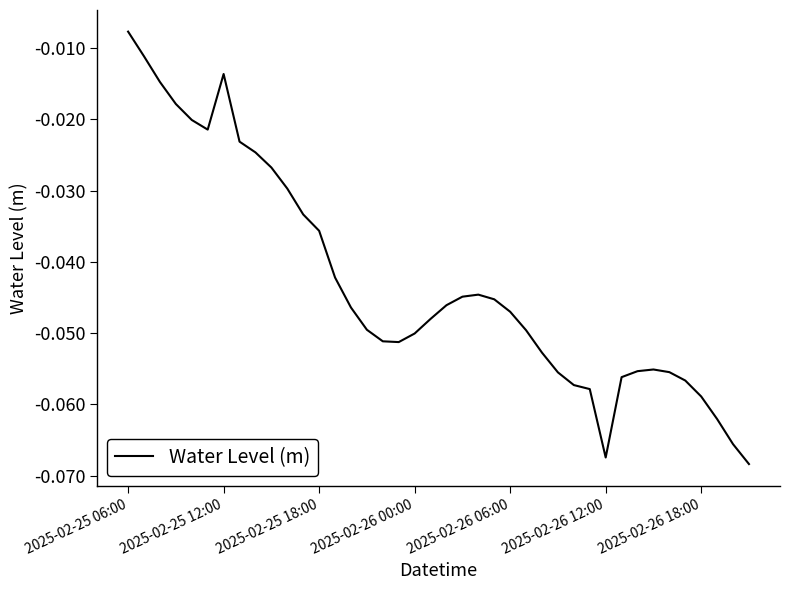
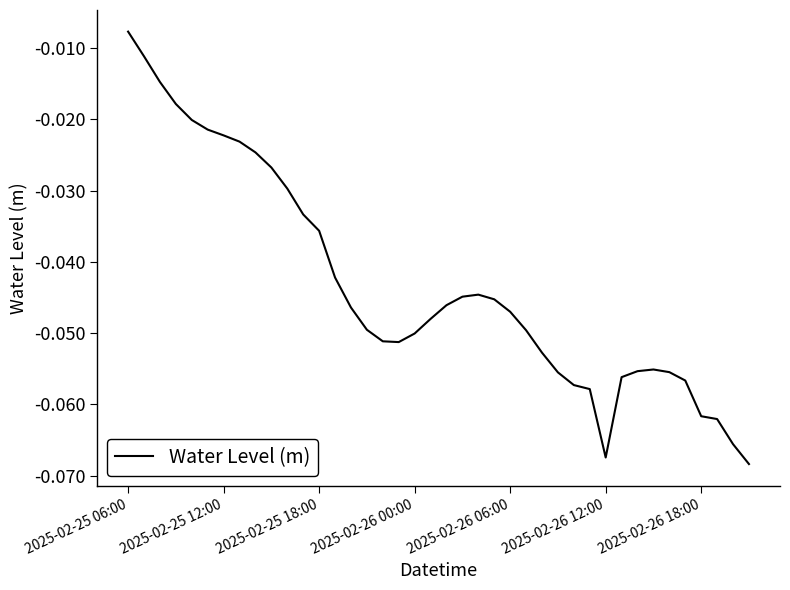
  {
    "2025-02-25 06:00": -0.008,
-   "2025-02-25 12:00": -0.014,
+   "2025-02-25 12:00": -0.022,
    "2025-02-25 18:00": -0.036,
    "2025-02-26 00:00": -0.050,
    "2025-02-26 06:00": -0.047,
    "2025-02-26 12:00": -0.067,
-   "2025-02-26 18:00": -0.059
+   "2025-02-26 18:00": -0.062
  }
